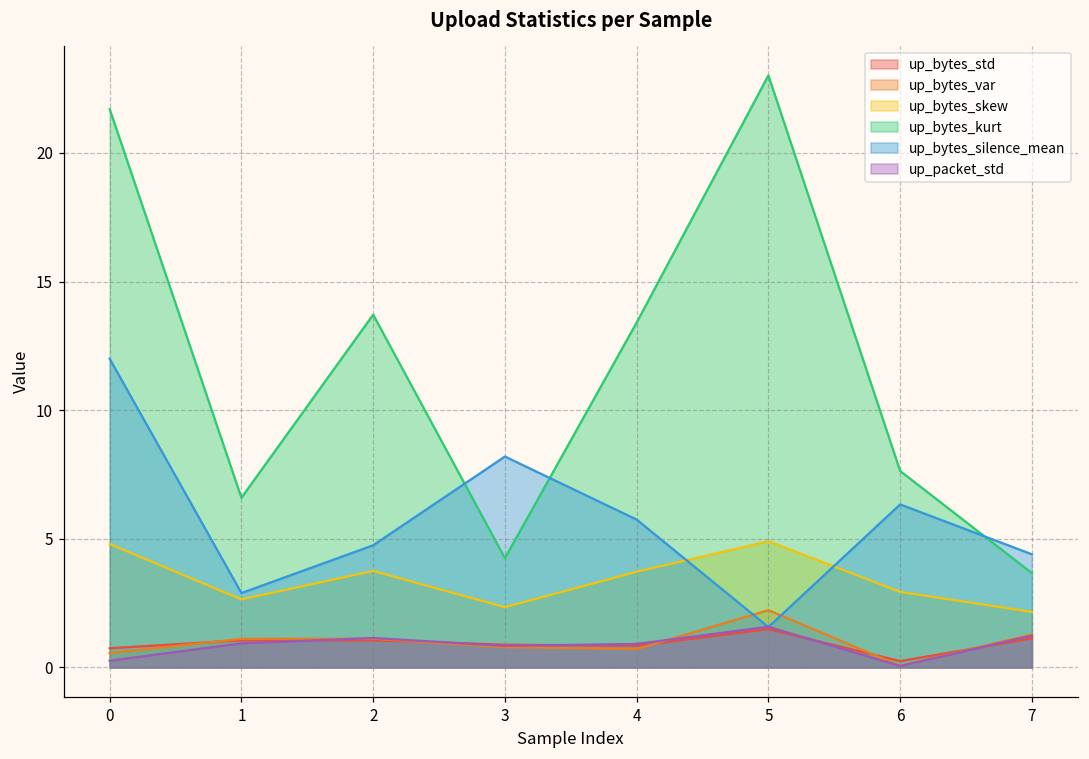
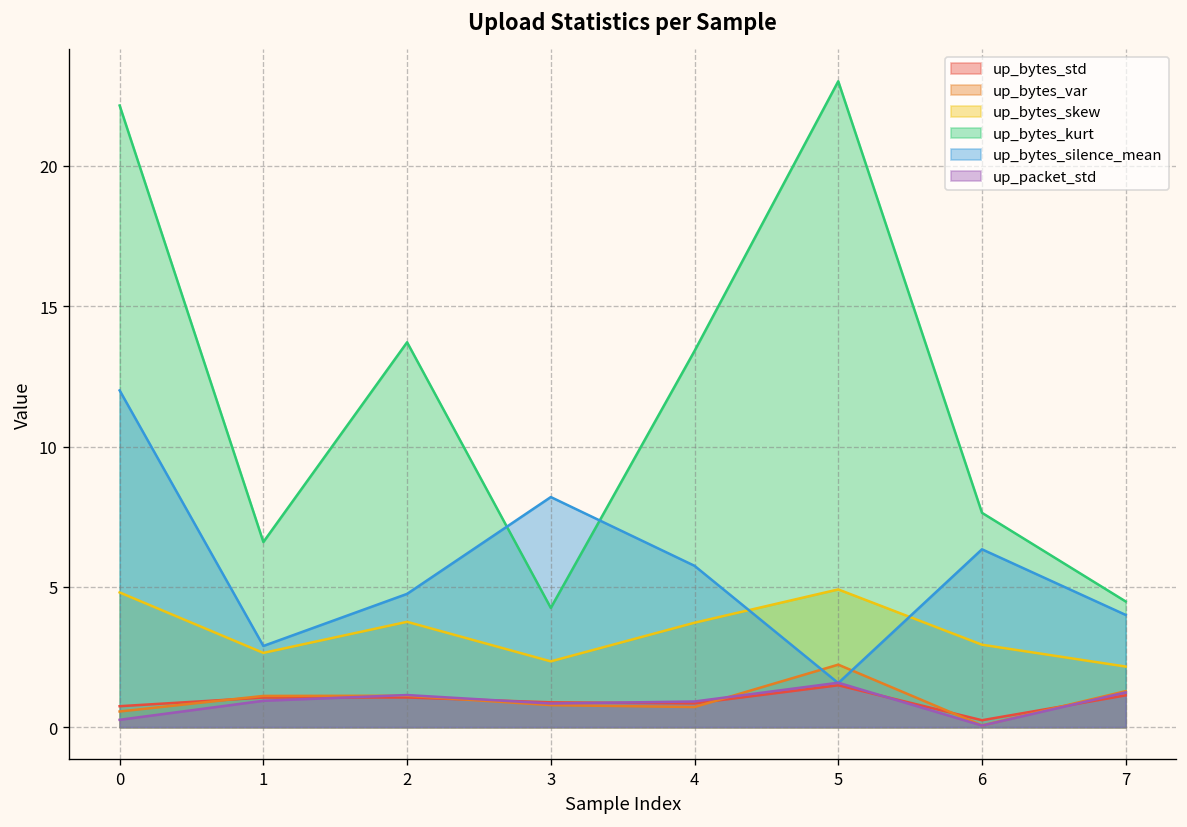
  {
    "up_bytes_kurt": {
-     "0": 21.7,
+     "0": 22.2,
      "1": 6.6,
      "2": 13.7,
      "3": 4.2,
      "4": 13.4,
      "5": 23.0,
      "6": 7.6,
-     "7": 3.7
+     "7": 4.5
    },
    "up_bytes_silence_mean": {
      "0": 12.0,
      "1": 2.9,
      "2": 4.8,
      "3": 8.2,
      "4": 5.8,
      "6": 6.3,
-     "7": 4.4
+     "7": 4.0
    },
    "up_packet_std": {
      "0": 0.3,
      "1": 0.9
    }
  }
